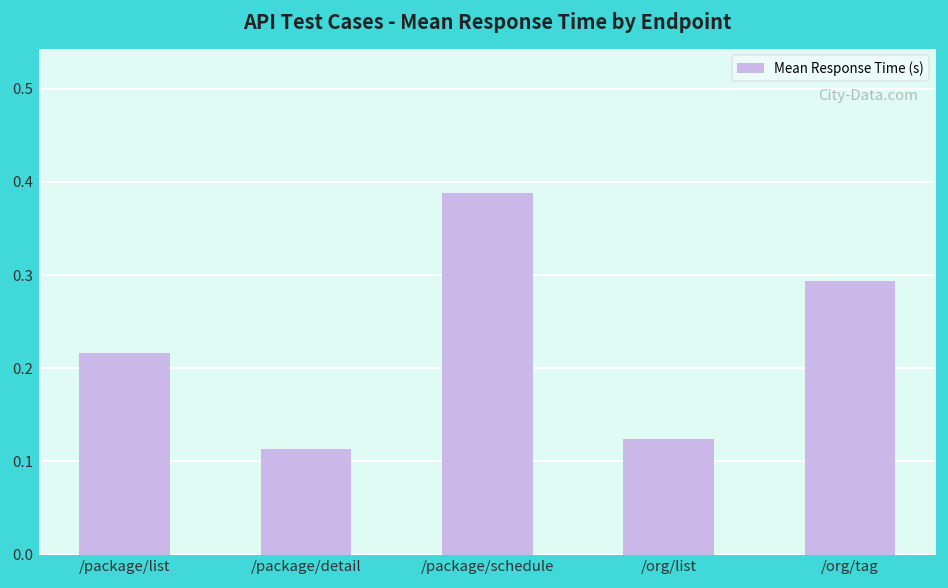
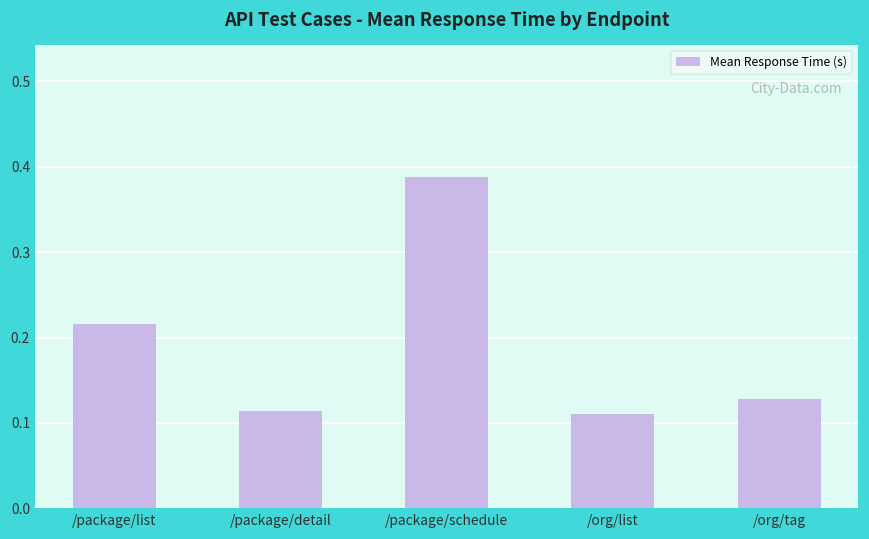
  {
    "/package/list": 0.22,
    "/package/detail": 0.11,
    "/package/schedule": 0.39,
-   "/org/list": 0.12,
-   "/org/tag": 0.29
+   "/org/list": 0.11,
+   "/org/tag": 0.13
  }
